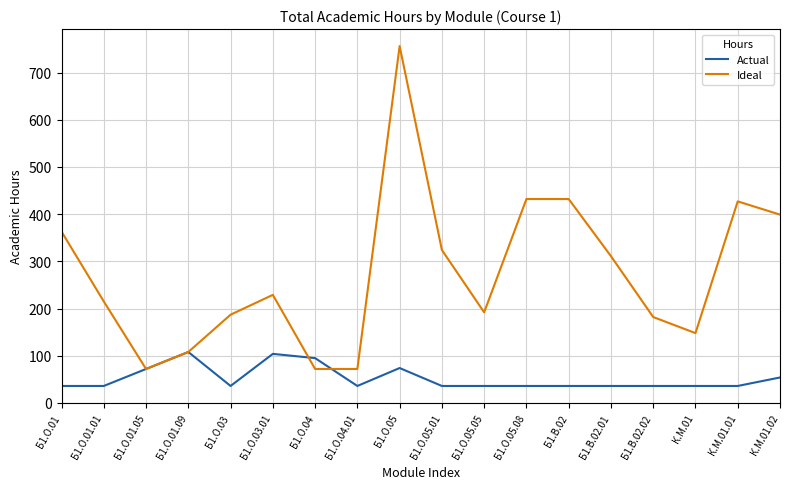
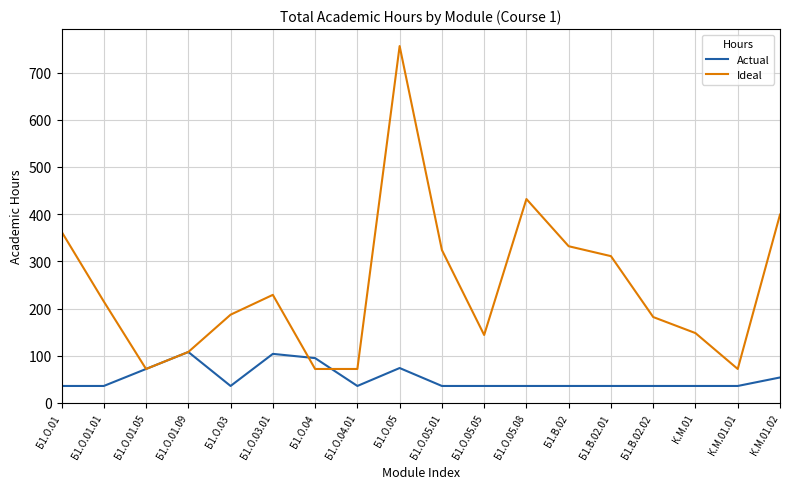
  {
    "Actual": {
      "Б1.О.01": 40,
      "Б1.О.01.01": 40,
      "Б1.О.03": 40,
      "Б1.О.03.01": 100,
      "Б1.О.04": 100,
      "Б1.О.04.01": 40,
      "Б1.О.05": 70,
      "Б1.О.05.01": 40,
      "Б1.О.05.05": 40,
      "Б1.О.05.08": 40,
      "Б1.В.02": 40,
      "Б1.В.02.01": 40,
      "Б1.В.02.02": 40,
      "К.М.01": 40,
      "К.М.01.01": 40,
      "К.М.01.02": 50
    },
    "Ideal": {
      "Б1.О.01": 360,
      "Б1.О.01.01": 220,
      "Б1.О.03": 190,
      "Б1.О.03.01": 230,
      "Б1.О.04": 70,
      "Б1.О.04.01": 70,
      "Б1.О.05": 760,
      "Б1.О.05.01": 320,
-     "Б1.О.05.05": 190,
+     "Б1.О.05.05": 140,
      "Б1.О.05.08": 430,
-     "Б1.В.02": 430,
+     "Б1.В.02": 330,
      "Б1.В.02.01": 310,
      "Б1.В.02.02": 180,
      "К.М.01": 150,
-     "К.М.01.01": 430,
+     "К.М.01.01": 70,
      "К.М.01.02": 400
    }
  }
